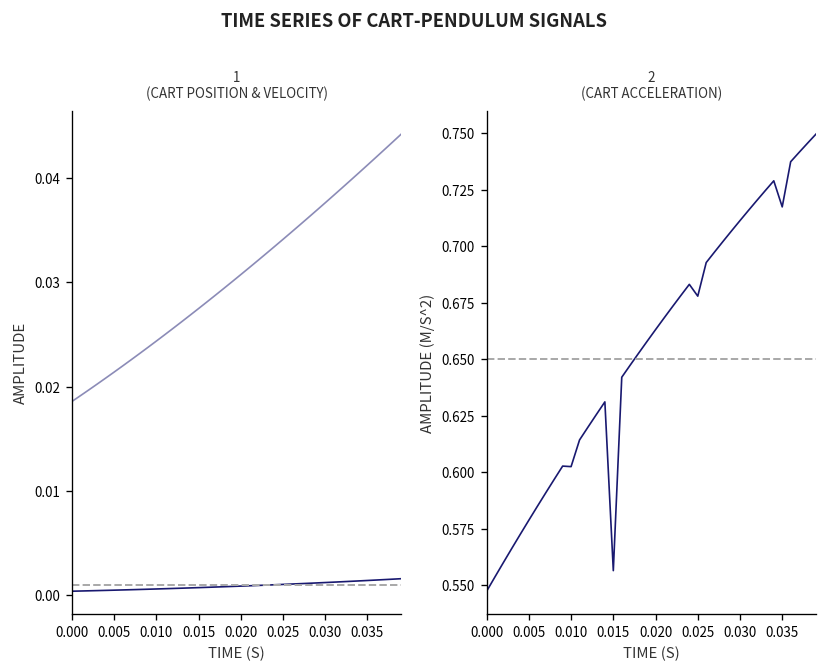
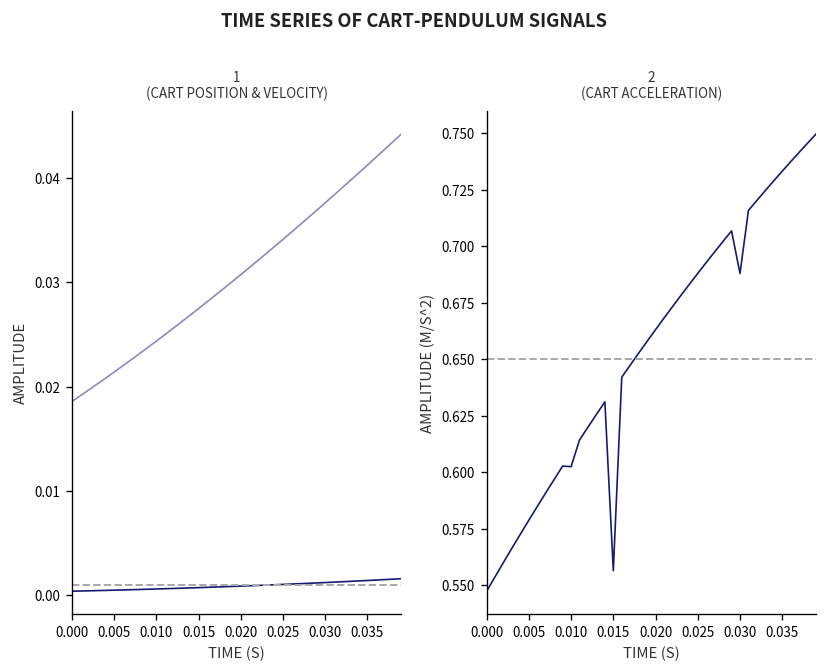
  {
    "2 (CART ACCELERATION)": {
      "0.000": 0.547,
      "0.005": 0.579,
      "0.010": 0.603,
      "0.015": 0.556,
      "0.020": 0.663,
-     "0.025": 0.678,
-     "0.030": 0.711,
-     "0.035": 0.717
+     "0.025": 0.688,
+     "0.030": 0.688,
+     "0.035": 0.733
    }
  }
